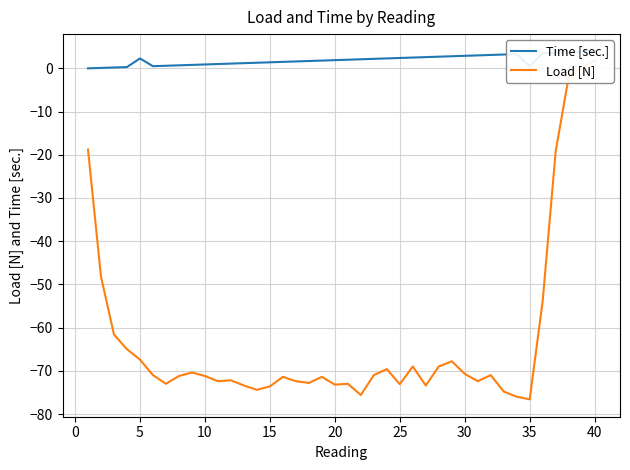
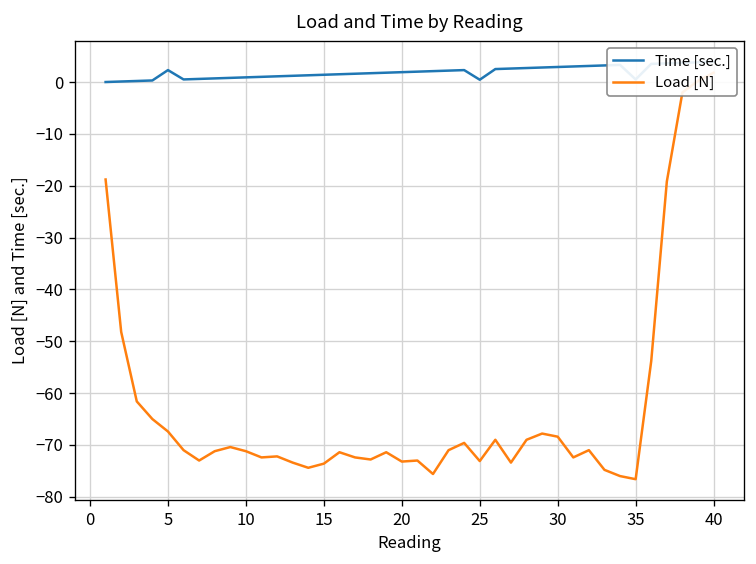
  {
    "Time [sec.]": {
      "5": 2,
      "10": 1,
      "15": 1,
      "20": 2,
-     "25": 2,
+     "25": 0,
      "30": 3
    },
    "Load [N]": {
      "5": -67,
      "10": -71,
      "15": -74,
      "20": -73,
      "25": -73,
-     "30": -71,
+     "30": -68,
      "35": -77
    }
  }
